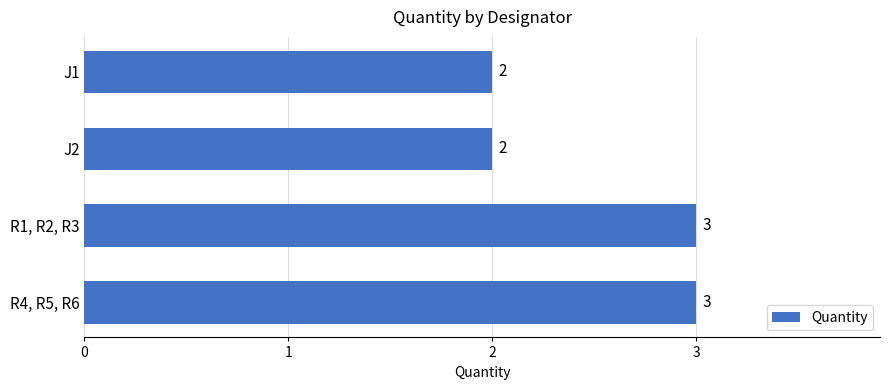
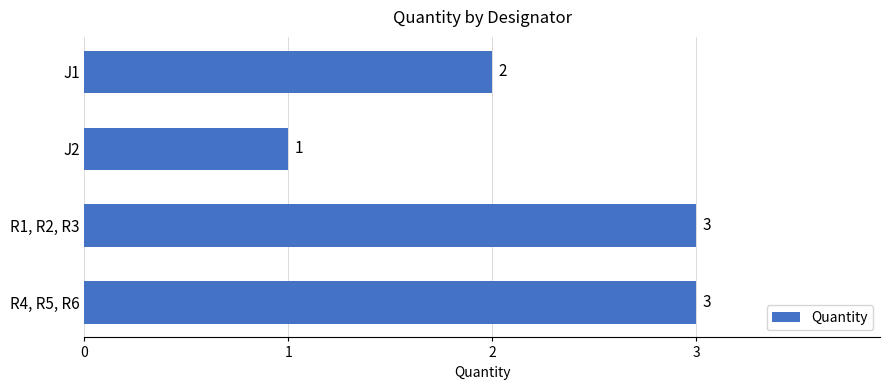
  {
    "J1": 2,
-   "J2": 2,
+   "J2": 1,
    "R1, R2, R3": 3,
    "R4, R5, R6": 3
  }
